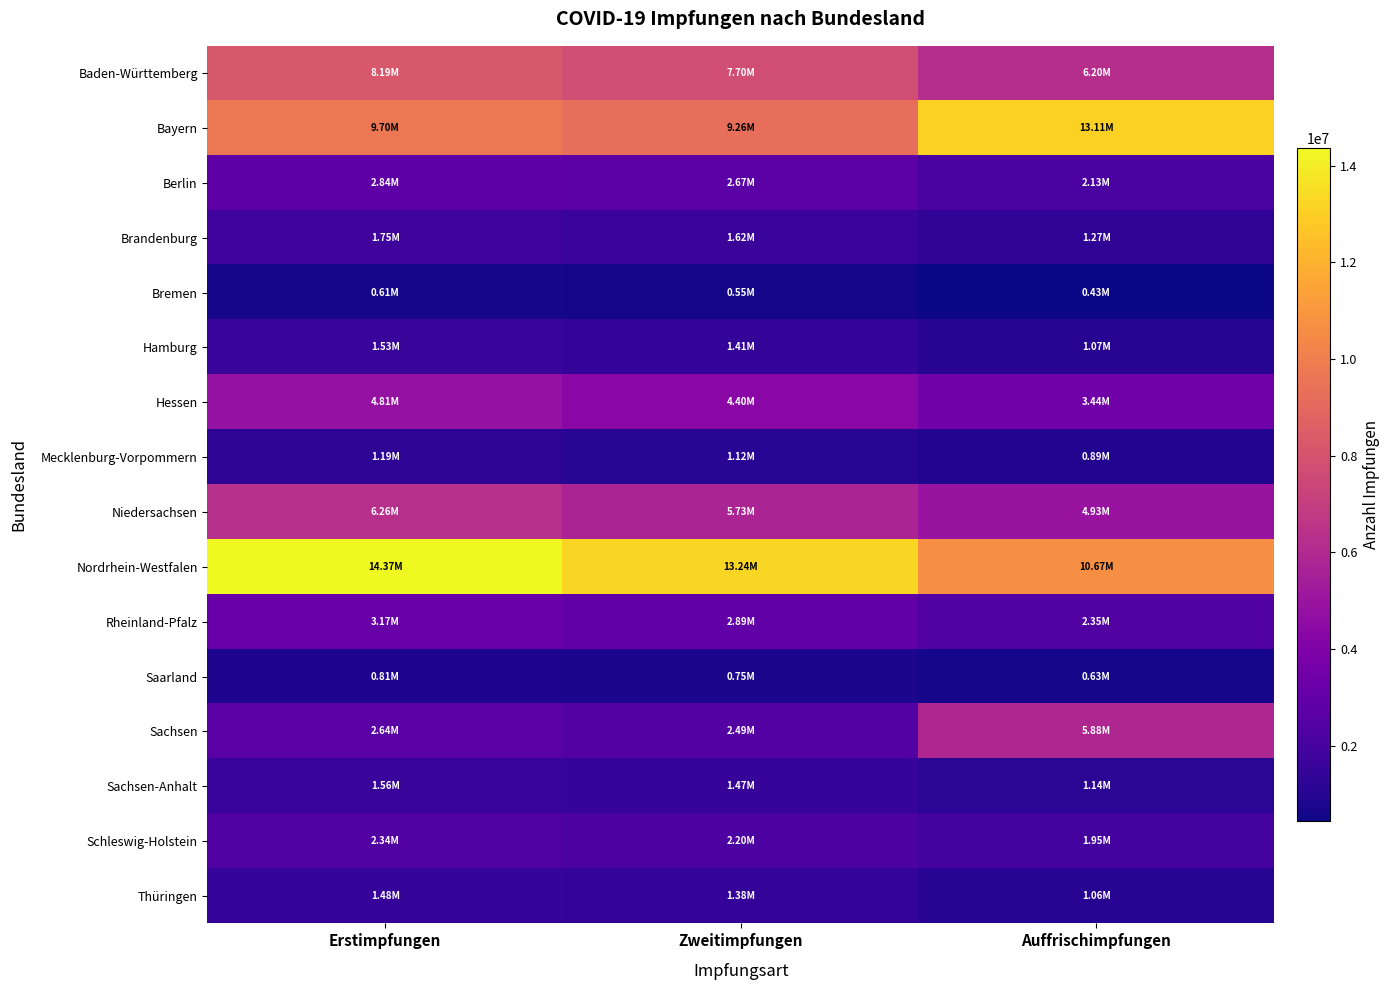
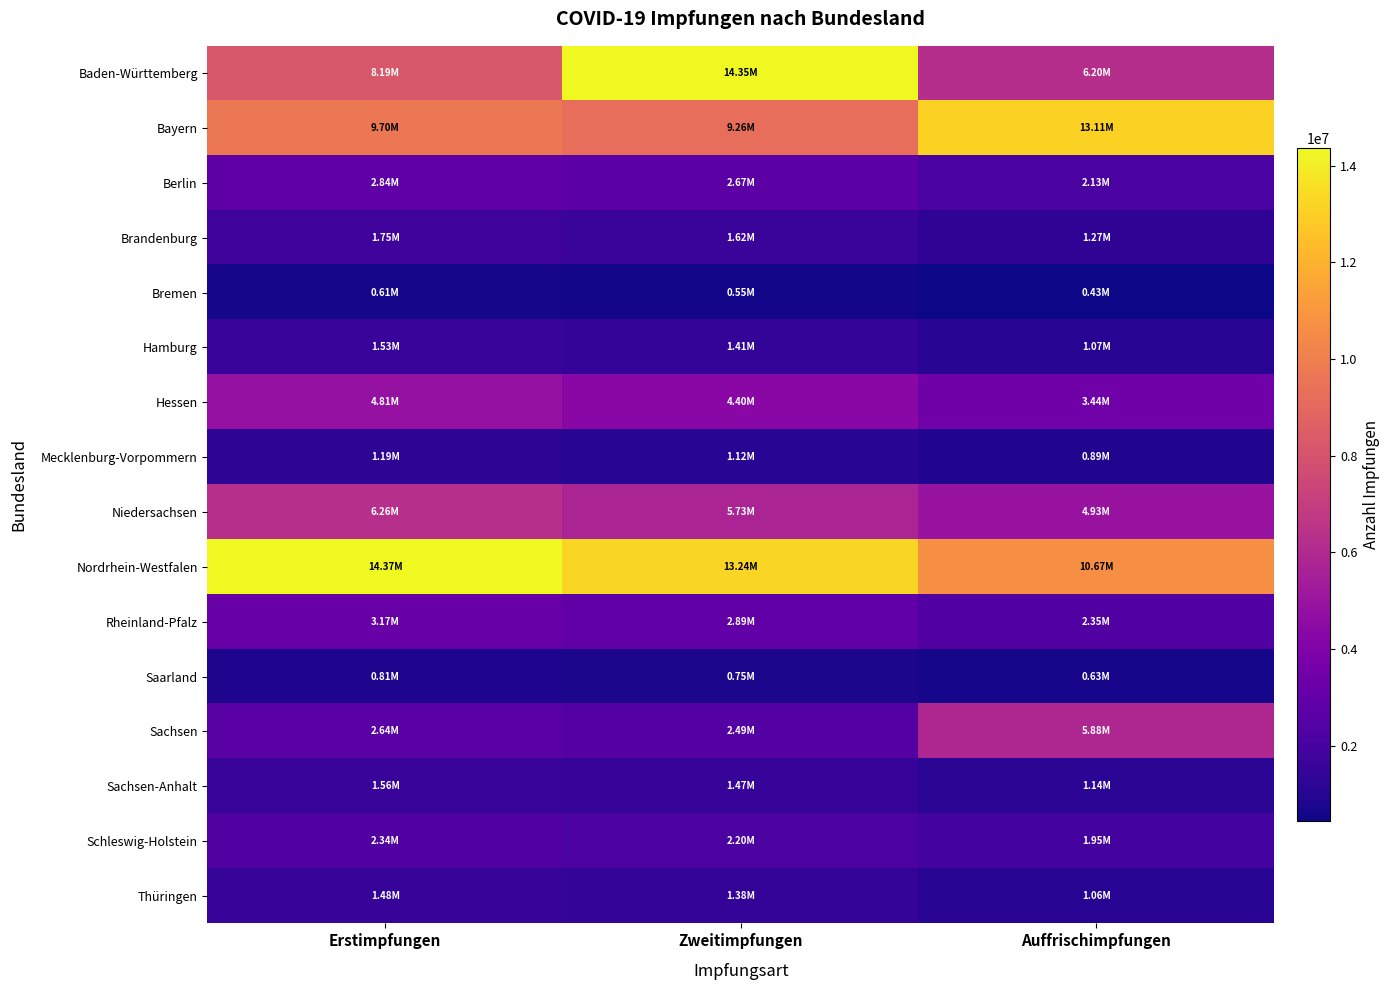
  {
    "Baden-Württemberg": {
      "Erstimpfungen": "8.19M",
-     "Zweitimpfungen": "7.70M",
+     "Zweitimpfungen": "14.35M",
      "Auffrischimpfungen": "6.20M"
    },
    "Bayern": {
      "Erstimpfungen": "9.70M",
      "Zweitimpfungen": "9.26M",
      "Auffrischimpfungen": "13.11M"
    },
    "Berlin": {
      "Erstimpfungen": "2.84M",
      "Zweitimpfungen": "2.67M",
      "Auffrischimpfungen": "2.13M"
    },
    "Brandenburg": {
      "Erstimpfungen": "1.75M",
      "Zweitimpfungen": "1.62M",
      "Auffrischimpfungen": "1.27M"
    },
    "Bremen": {
      "Erstimpfungen": "0.61M",
      "Zweitimpfungen": "0.55M",
      "Auffrischimpfungen": "0.43M"
    },
    "Hamburg": {
      "Erstimpfungen": "1.53M",
      "Zweitimpfungen": "1.41M",
      "Auffrischimpfungen": "1.07M"
    },
    "Hessen": {
      "Erstimpfungen": "4.81M",
      "Zweitimpfungen": "4.40M",
      "Auffrischimpfungen": "3.44M"
    },
    "Mecklenburg-Vorpommern": {
      "Erstimpfungen": "1.19M",
      "Zweitimpfungen": "1.12M",
      "Auffrischimpfungen": "0.89M"
    },
    "Niedersachsen": {
      "Erstimpfungen": "6.26M",
      "Zweitimpfungen": "5.73M",
      "Auffrischimpfungen": "4.93M"
    },
    "Nordrhein-Westfalen": {
      "Erstimpfungen": "14.37M",
      "Zweitimpfungen": "13.24M",
      "Auffrischimpfungen": "10.67M"
    },
    "Rheinland-Pfalz": {
      "Erstimpfungen": "3.17M",
      "Zweitimpfungen": "2.89M",
      "Auffrischimpfungen": "2.35M"
    },
    "Saarland": {
      "Erstimpfungen": "0.81M",
      "Zweitimpfungen": "0.75M",
      "Auffrischimpfungen": "0.63M"
    },
    "Sachsen": {
      "Erstimpfungen": "2.64M",
      "Zweitimpfungen": "2.49M",
      "Auffrischimpfungen": "5.88M"
    },
    "Sachsen-Anhalt": {
      "Erstimpfungen": "1.56M",
      "Zweitimpfungen": "1.47M",
      "Auffrischimpfungen": "1.14M"
    },
    "Schleswig-Holstein": {
      "Erstimpfungen": "2.34M",
      "Zweitimpfungen": "2.20M",
      "Auffrischimpfungen": "1.95M"
    },
    "Thüringen": {
      "Erstimpfungen": "1.48M",
      "Zweitimpfungen": "1.38M",
      "Auffrischimpfungen": "1.06M"
    }
  }
